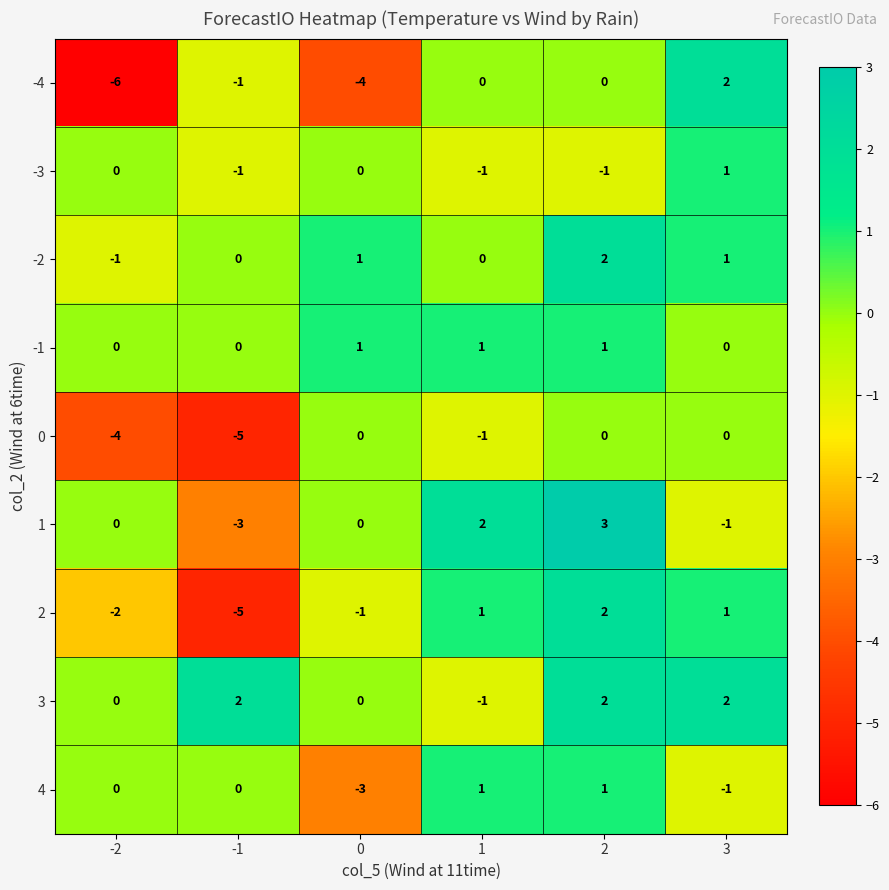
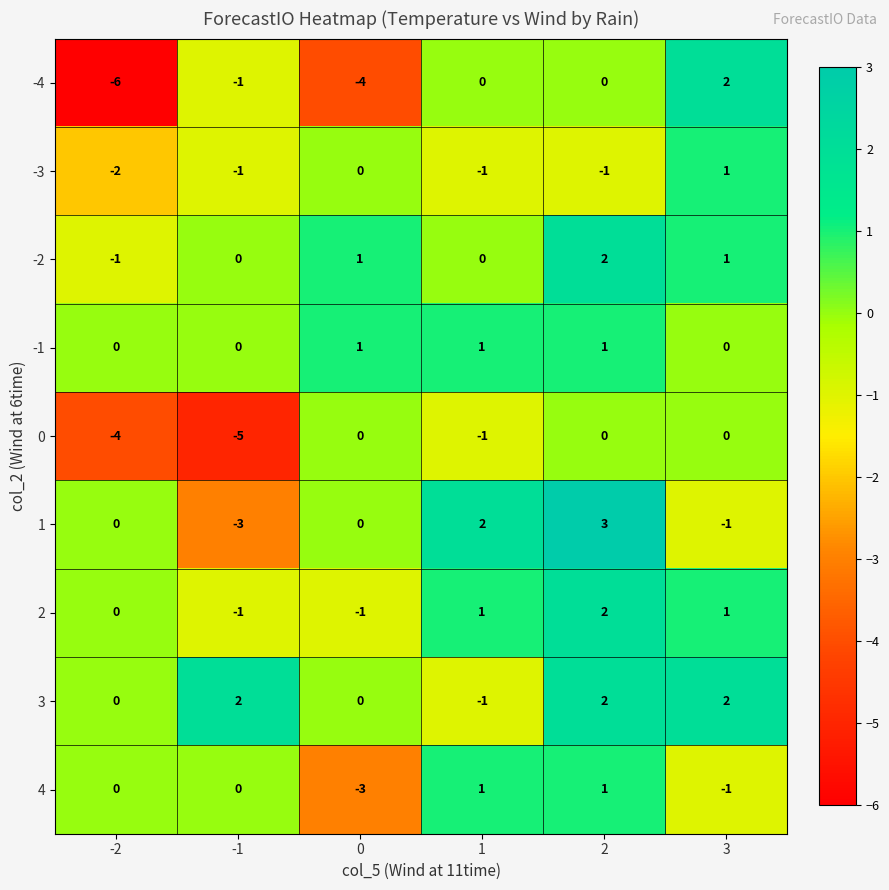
  {
    "-4": {
      "-2": -6,
      "-1": -1,
      "0": -4,
      "1": 0,
      "2": 0,
      "3": 2
    },
    "-3": {
-     "-2": 0,
+     "-2": -2,
      "-1": -1,
      "0": 0,
      "1": -1,
      "2": -1,
      "3": 1
    },
    "-2": {
      "-2": -1,
      "-1": 0,
      "0": 1,
      "1": 0,
      "2": 2,
      "3": 1
    },
    "-1": {
      "-2": 0,
      "-1": 0,
      "0": 1,
      "1": 1,
      "2": 1,
      "3": 0
    },
    "0": {
      "-2": -4,
      "-1": -5,
      "0": 0,
      "1": -1,
      "2": 0,
      "3": 0
    },
    "1": {
      "-2": 0,
      "-1": -3,
      "0": 0,
      "1": 2,
      "2": 3,
      "3": -1
    },
    "2": {
-     "-2": -2,
-     "-1": -5,
+     "-2": 0,
+     "-1": -1,
      "0": -1,
      "1": 1,
      "2": 2,
      "3": 1
    },
    "3": {
      "-2": 0,
      "-1": 2,
      "0": 0,
      "1": -1,
      "2": 2,
      "3": 2
    },
    "4": {
      "-2": 0,
      "-1": 0,
      "0": -3,
      "1": 1,
      "2": 1,
      "3": -1
    }
  }
